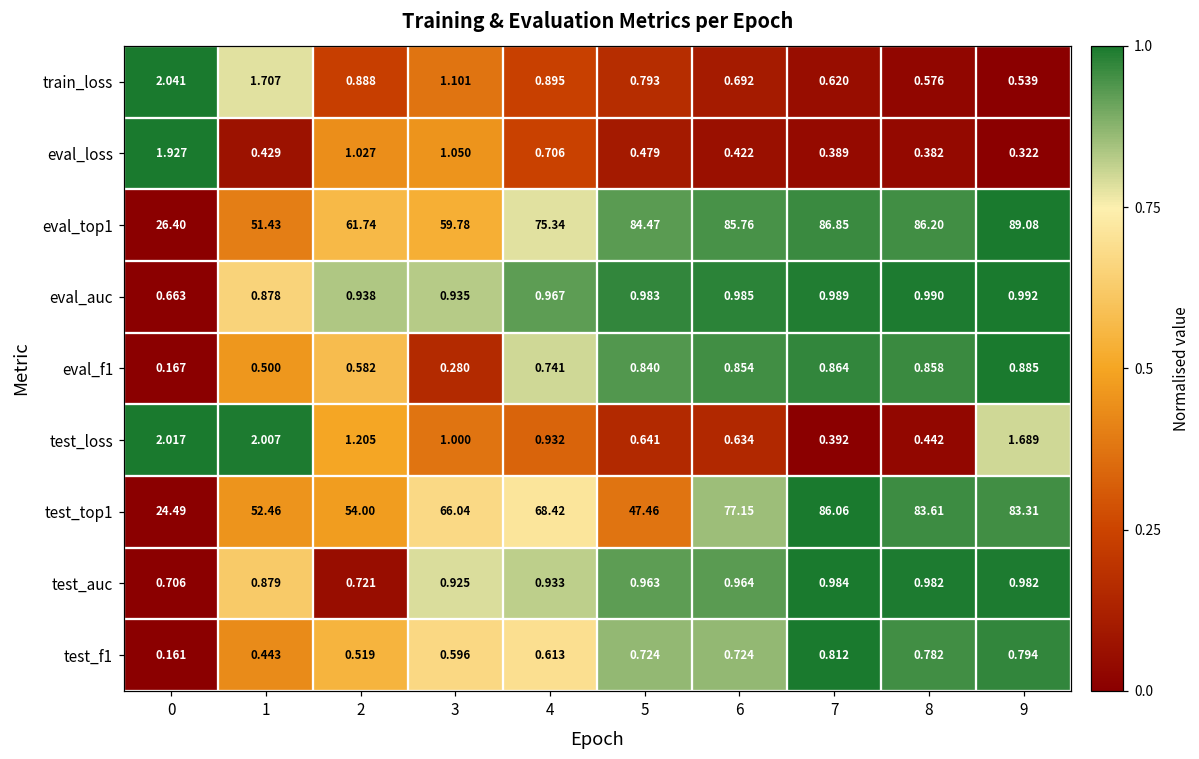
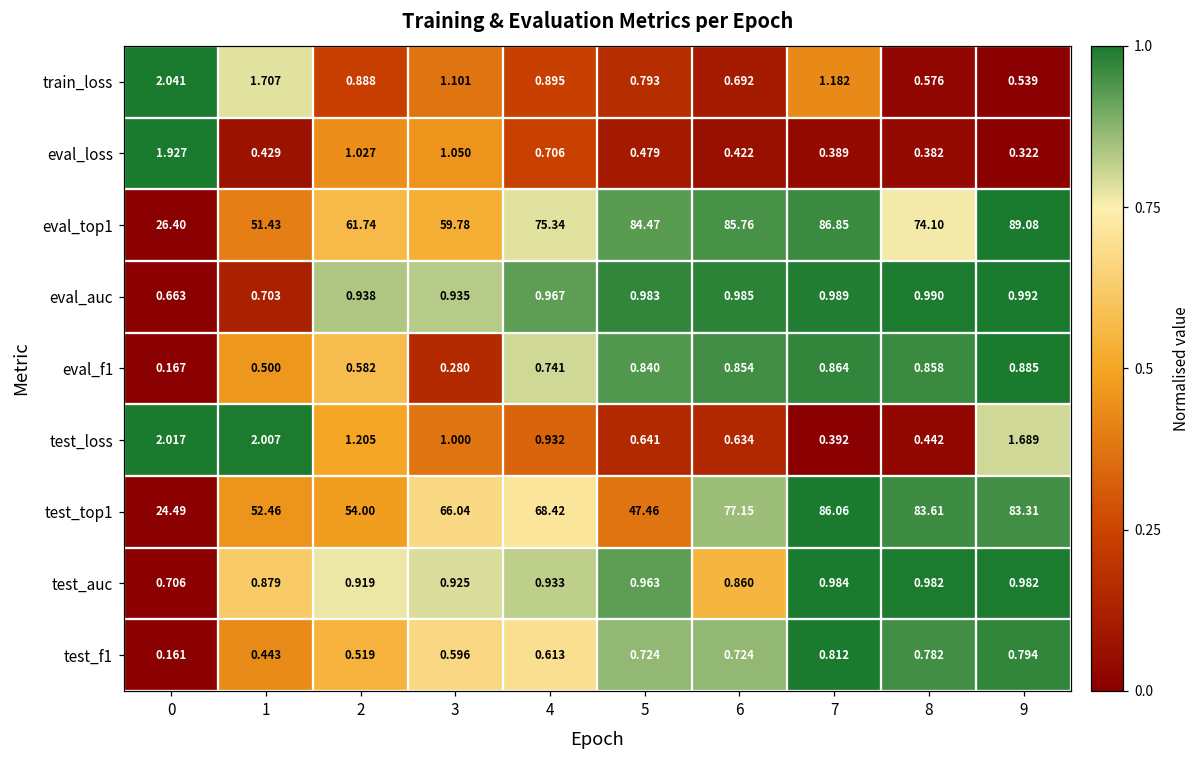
  {
    "train_loss": {
      "0": 2.041,
      "1": 1.707,
      "2": 0.888,
      "3": 1.101,
      "4": 0.895,
      "5": 0.793,
      "6": 0.692,
-     "7": 0.620,
+     "7": 1.182,
      "8": 0.576,
      "9": 0.539
    },
    "eval_loss": {
      "0": 1.927,
      "1": 0.429,
      "2": 1.027,
      "3": 1.050,
      "4": 0.706,
      "5": 0.479,
      "6": 0.422,
      "7": 0.389,
      "8": 0.382,
      "9": 0.322
    },
    "eval_top1": {
      "0": 26.40,
      "1": 51.43,
      "2": 61.74,
      "3": 59.78,
      "4": 75.34,
      "5": 84.47,
      "6": 85.76,
      "7": 86.85,
-     "8": 86.20,
+     "8": 74.10,
      "9": 89.08
    },
    "eval_auc": {
      "0": 0.663,
-     "1": 0.878,
+     "1": 0.703,
      "2": 0.938,
      "3": 0.935,
      "4": 0.967,
      "5": 0.983,
      "6": 0.985,
      "7": 0.989,
      "8": 0.990,
      "9": 0.992
    },
    "eval_f1": {
      "0": 0.167,
      "1": 0.500,
      "2": 0.582,
      "3": 0.280,
      "4": 0.741,
      "5": 0.840,
      "6": 0.854,
      "7": 0.864,
      "8": 0.858,
      "9": 0.885
    },
    "test_loss": {
      "0": 2.017,
      "1": 2.007,
      "2": 1.205,
      "3": 1.000,
      "4": 0.932,
      "5": 0.641,
      "6": 0.634,
      "7": 0.392,
      "8": 0.442,
      "9": 1.689
    },
    "test_top1": {
      "0": 24.49,
      "1": 52.46,
      "2": 54.00,
      "3": 66.04,
      "4": 68.42,
      "5": 47.46,
      "6": 77.15,
      "7": 86.06,
      "8": 83.61,
      "9": 83.31
    },
    "test_auc": {
      "0": 0.706,
      "1": 0.879,
-     "2": 0.721,
+     "2": 0.919,
      "3": 0.925,
      "4": 0.933,
      "5": 0.963,
-     "6": 0.964,
+     "6": 0.860,
      "7": 0.984,
      "8": 0.982,
      "9": 0.982
    },
    "test_f1": {
      "0": 0.161,
      "1": 0.443,
      "2": 0.519,
      "3": 0.596,
      "4": 0.613,
      "5": 0.724,
      "6": 0.724,
      "7": 0.812,
      "8": 0.782,
      "9": 0.794
    }
  }
